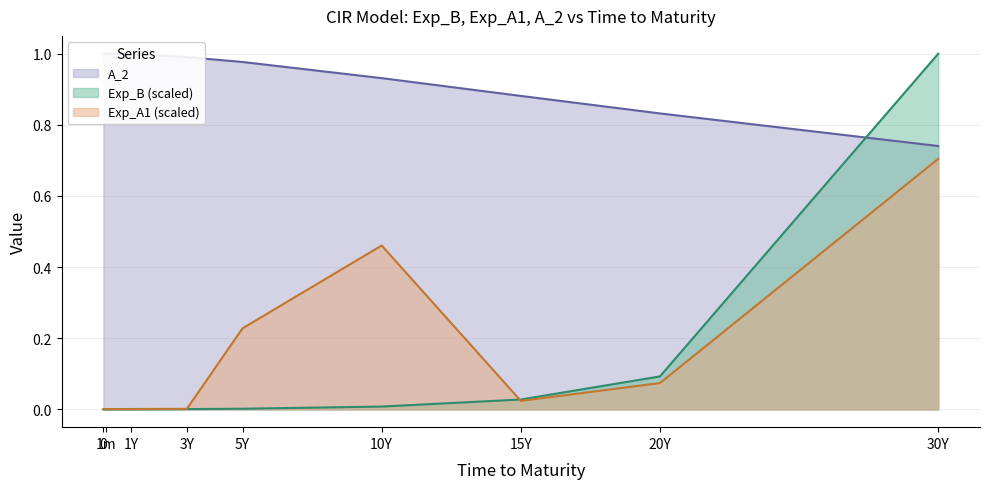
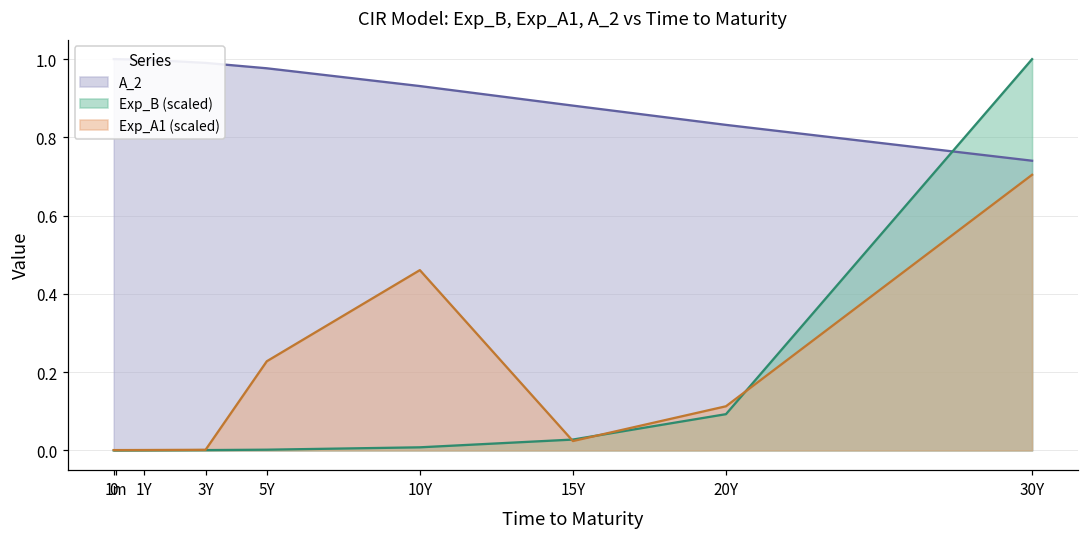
  {
    "Exp_A1 (scaled)": {
      "5Y": 0.23,
      "10Y": 0.46,
-     "20Y": 0.07,
+     "20Y": 0.11,
      "30Y": 0.70
    }
  }
